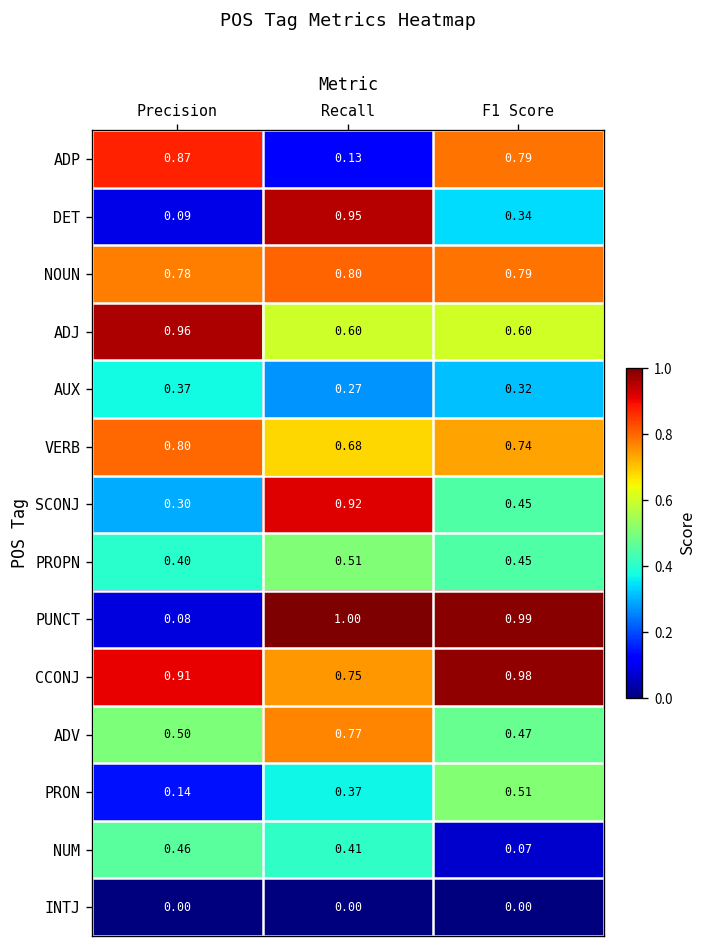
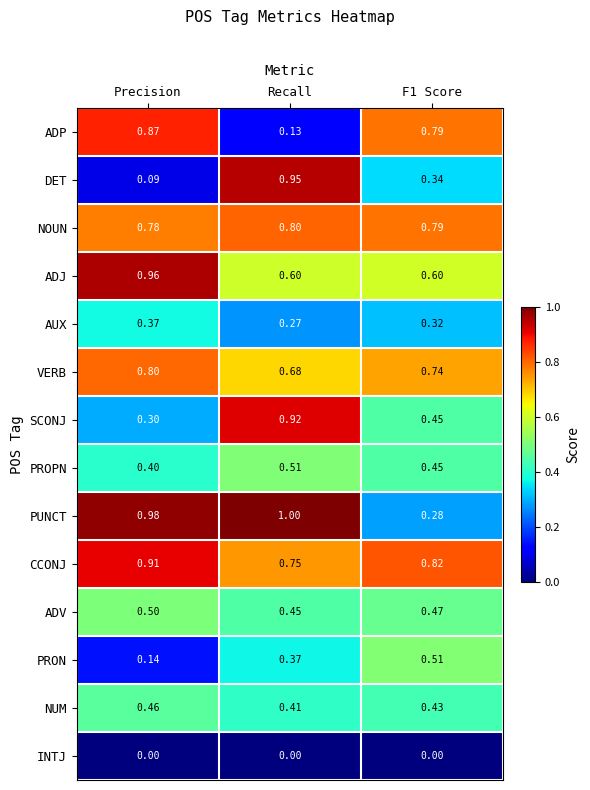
  {
    "ADP": {
      "Precision": 0.87,
      "Recall": 0.13,
      "F1 Score": 0.79
    },
    "DET": {
      "Precision": 0.09,
      "Recall": 0.95,
      "F1 Score": 0.34
    },
    "NOUN": {
      "Precision": 0.78,
      "Recall": 0.80,
      "F1 Score": 0.79
    },
    "ADJ": {
      "Precision": 0.96,
      "Recall": 0.60,
      "F1 Score": 0.60
    },
    "AUX": {
      "Precision": 0.37,
      "Recall": 0.27,
      "F1 Score": 0.32
    },
    "VERB": {
      "Precision": 0.80,
      "Recall": 0.68,
      "F1 Score": 0.74
    },
    "SCONJ": {
      "Precision": 0.30,
      "Recall": 0.92,
      "F1 Score": 0.45
    },
    "PROPN": {
      "Precision": 0.40,
      "Recall": 0.51,
      "F1 Score": 0.45
    },
    "PUNCT": {
-     "Precision": 0.08,
+     "Precision": 0.98,
      "Recall": 1.00,
-     "F1 Score": 0.99
+     "F1 Score": 0.28
    },
    "CCONJ": {
      "Precision": 0.91,
      "Recall": 0.75,
-     "F1 Score": 0.98
+     "F1 Score": 0.82
    },
    "ADV": {
      "Precision": 0.50,
-     "Recall": 0.77,
+     "Recall": 0.45,
      "F1 Score": 0.47
    },
    "PRON": {
      "Precision": 0.14,
      "Recall": 0.37,
      "F1 Score": 0.51
    },
    "NUM": {
      "Precision": 0.46,
      "Recall": 0.41,
-     "F1 Score": 0.07
+     "F1 Score": 0.43
    },
    "INTJ": {
      "Precision": 0.00,
      "Recall": 0.00,
      "F1 Score": 0.00
    }
  }
